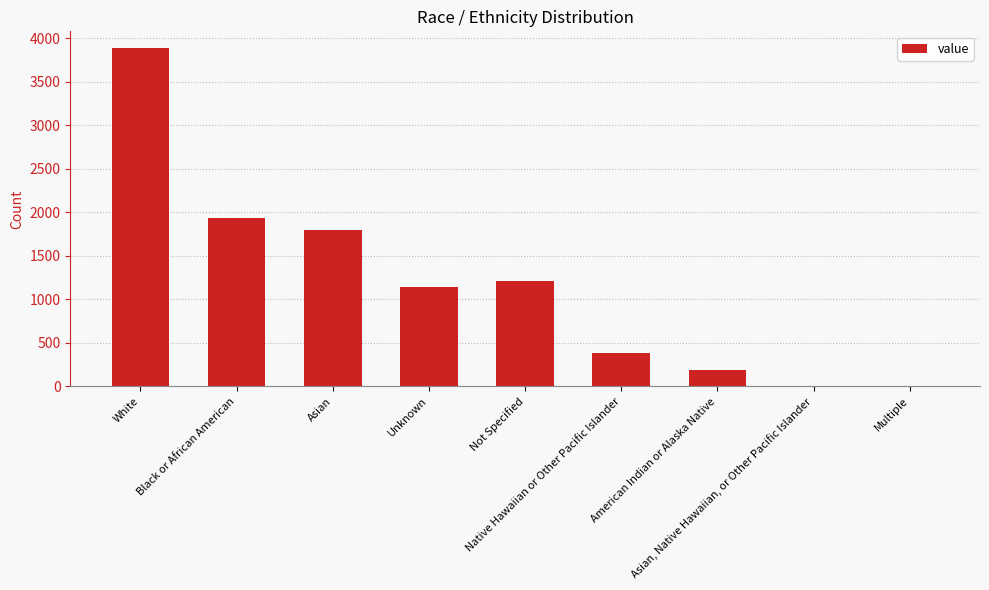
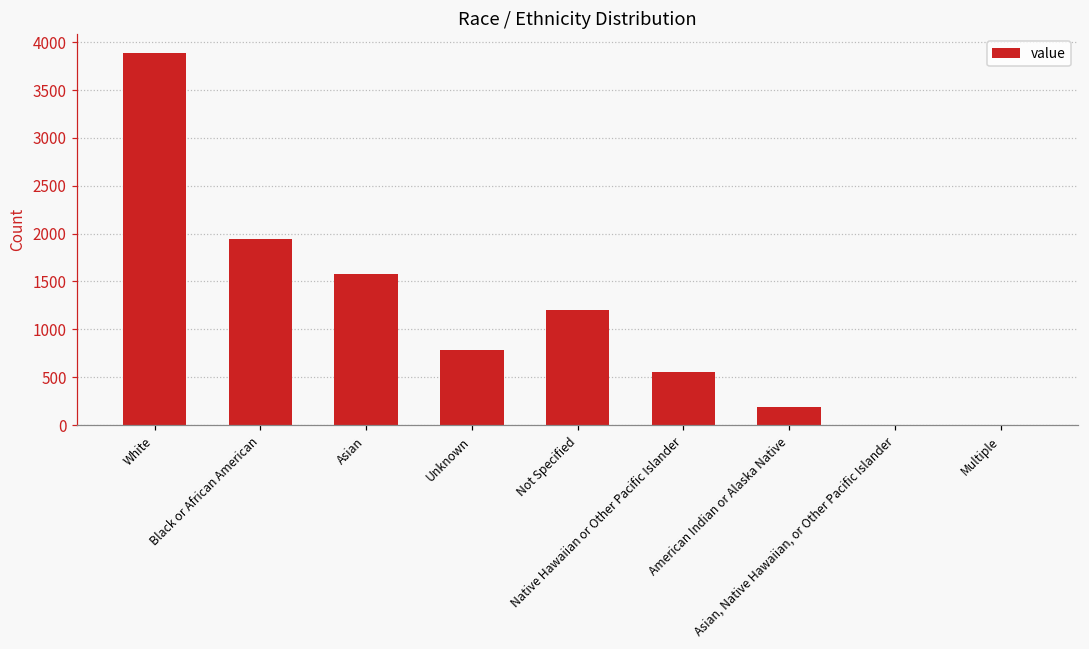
  {
    "White": 3900,
    "Black or African American": 1900,
-   "Asian": 1800,
-   "Unknown": 1100,
+   "Asian": 1600,
+   "Unknown": 800,
    "Not Specified": 1200,
-   "Native Hawaiian or Other Pacific Islander": 400,
+   "Native Hawaiian or Other Pacific Islander": 600,
    "American Indian or Alaska Native": 200,
    "Asian, Native Hawaiian, or Other Pacific Islander": 0,
    "Multiple": 0
  }
